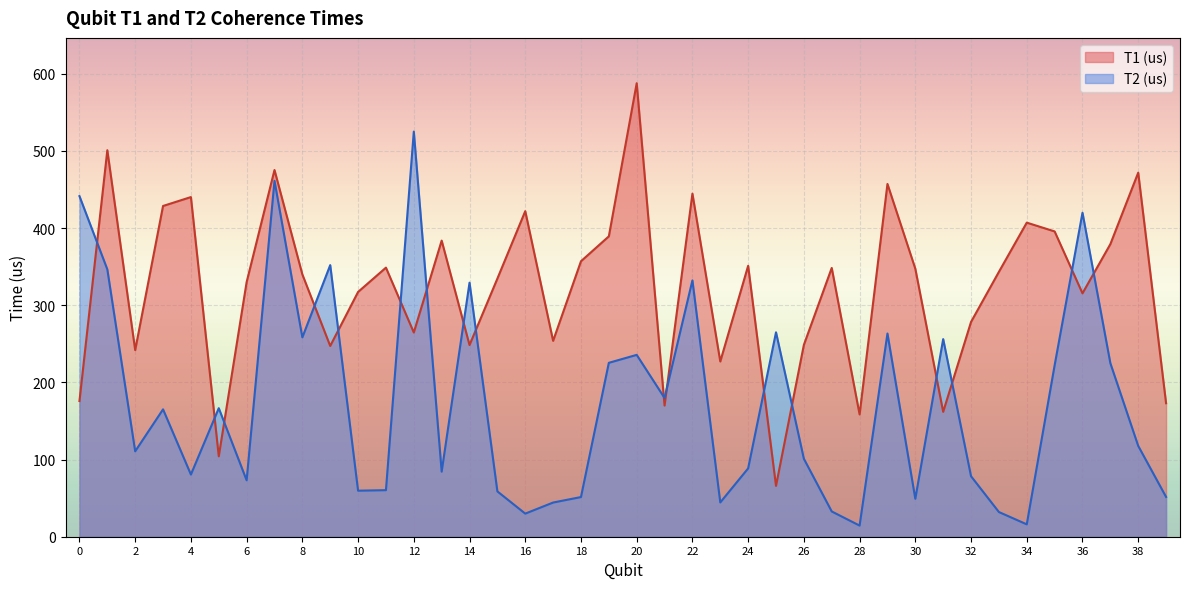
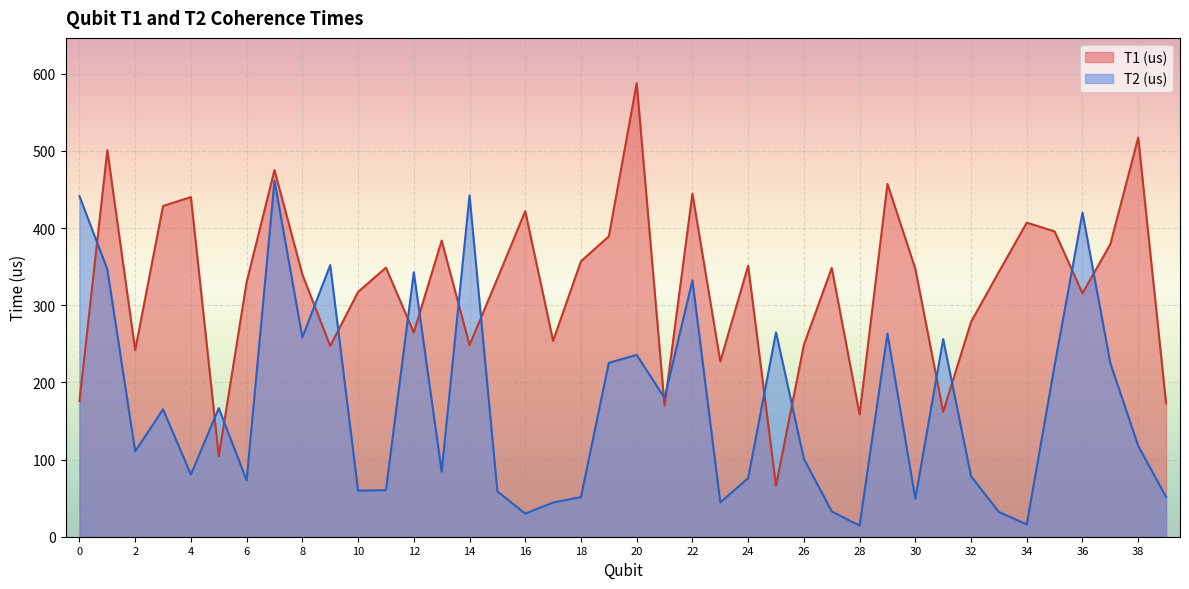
  {
    "T1 (us)": {
      "0": 180,
      "2": 240,
      "4": 440,
      "6": 330,
      "8": 340,
      "10": 320,
      "12": 260,
      "14": 250,
      "16": 420,
      "18": 360,
      "20": 590,
      "22": 440,
      "24": 350,
      "26": 250,
      "28": 160,
      "30": 350,
      "32": 280,
      "34": 410,
      "36": 320,
-     "38": 470
+     "38": 520
    },
    "T2 (us)": {
      "0": 440,
      "2": 110,
      "4": 80,
      "6": 70,
      "8": 260,
      "10": 60,
-     "12": 530,
-     "14": 330,
+     "12": 340,
+     "14": 440,
      "16": 30,
      "18": 50,
      "20": 240,
      "22": 330,
-     "24": 90,
+     "24": 80,
      "26": 100,
      "28": 10,
      "30": 50,
      "32": 80,
      "34": 20,
      "36": 420,
      "38": 120
    }
  }
